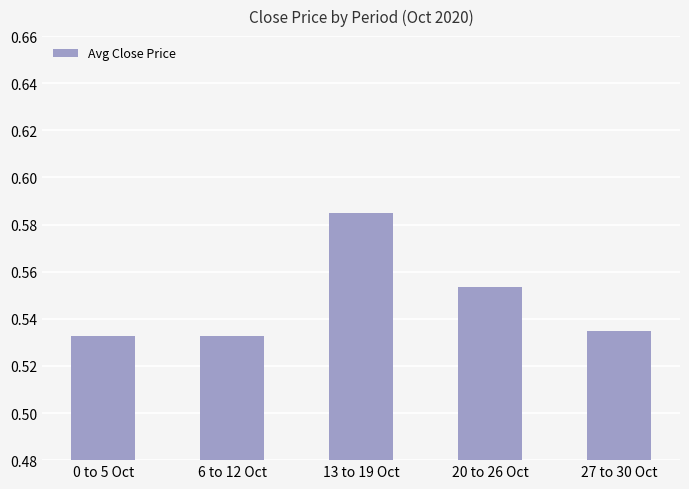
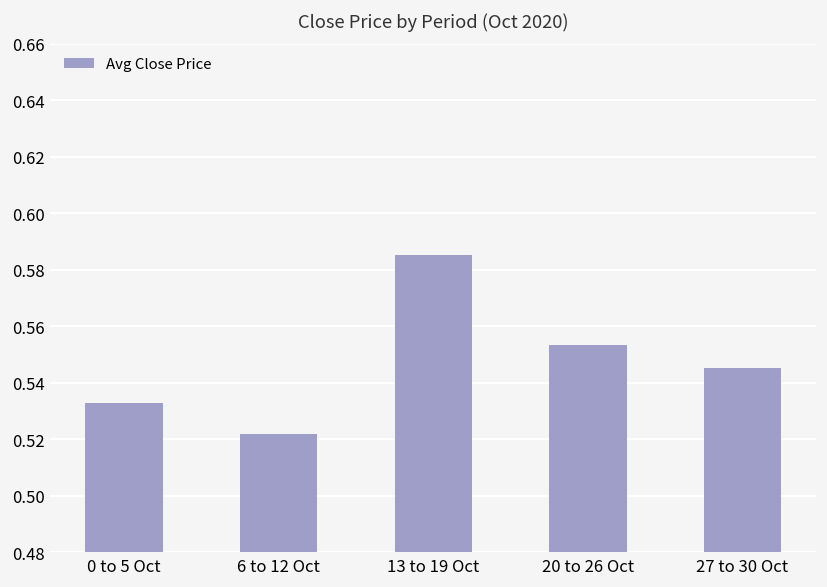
  {
    "0 to 5 Oct": 0.533,
-   "6 to 12 Oct": 0.533,
+   "6 to 12 Oct": 0.522,
    "13 to 19 Oct": 0.585,
    "20 to 26 Oct": 0.554,
-   "27 to 30 Oct": 0.535
+   "27 to 30 Oct": 0.545
  }
